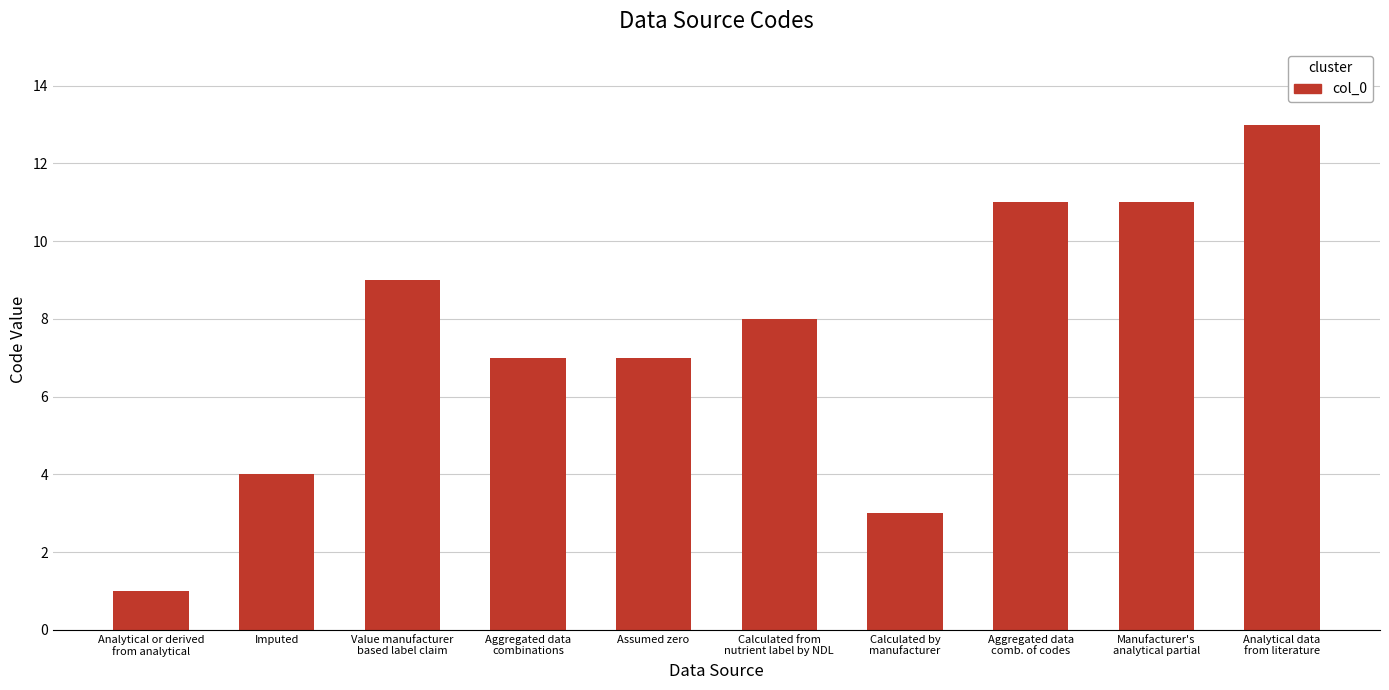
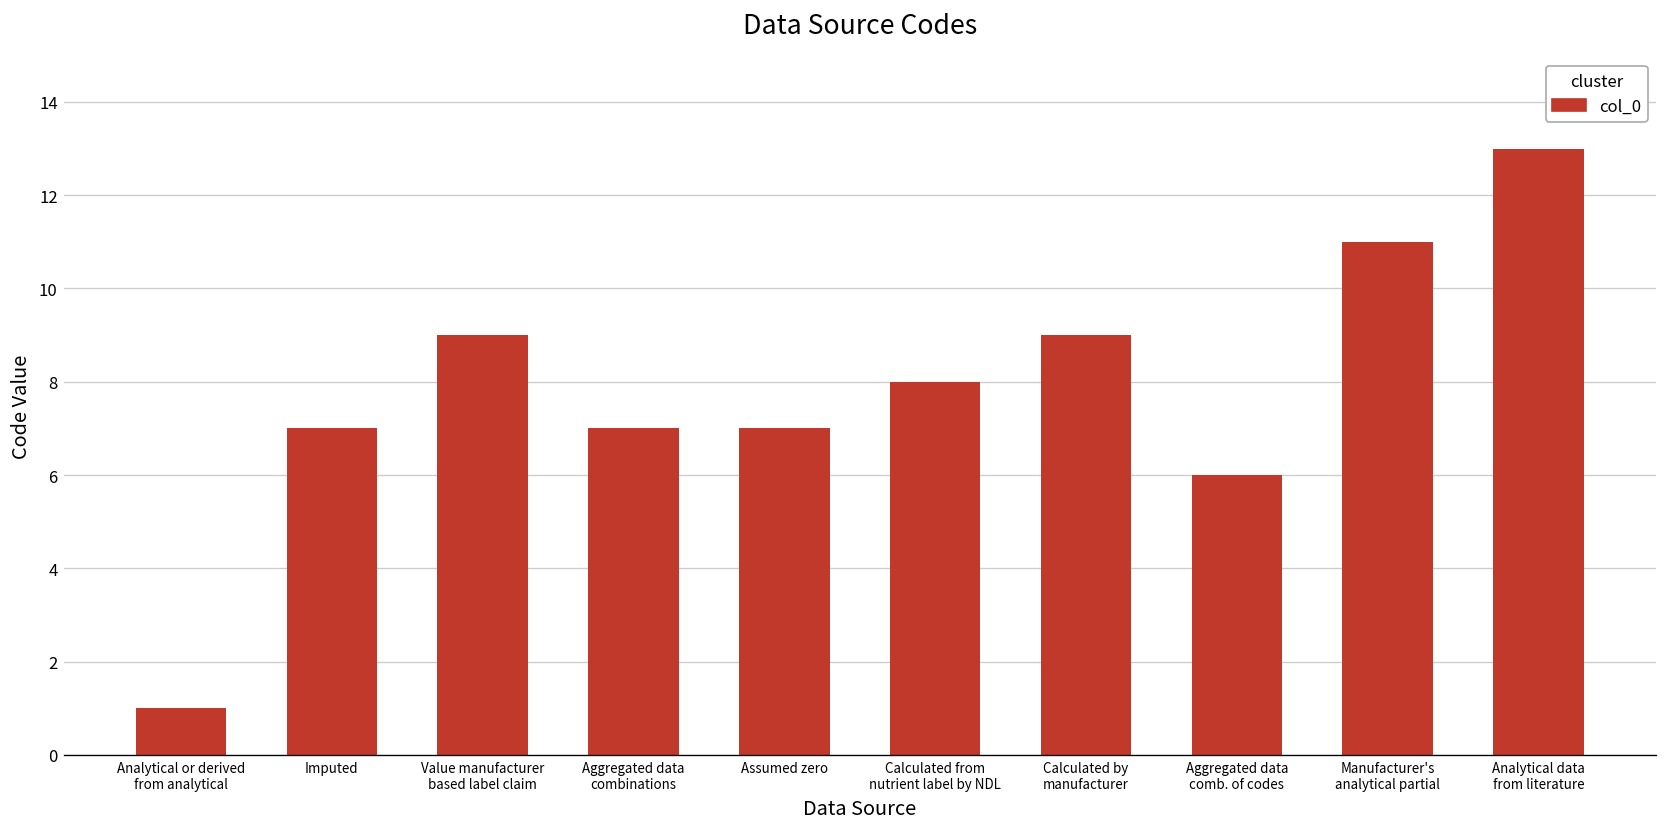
  {
    "Analytical or derived from analytical": 1,
-   "Imputed": 4,
+   "Imputed": 7,
    "Value manufacturer based label claim": 9,
    "Aggregated data combinations": 7,
    "Assumed zero": 7,
    "Calculated from nutrient label by NDL": 8,
-   "Calculated by manufacturer": 3,
-   "Aggregated data comb. of codes": 11,
+   "Calculated by manufacturer": 9,
+   "Aggregated data comb. of codes": 6,
    "Manufacturer's analytical partial": 11,
    "Analytical data from literature": 13
  }
